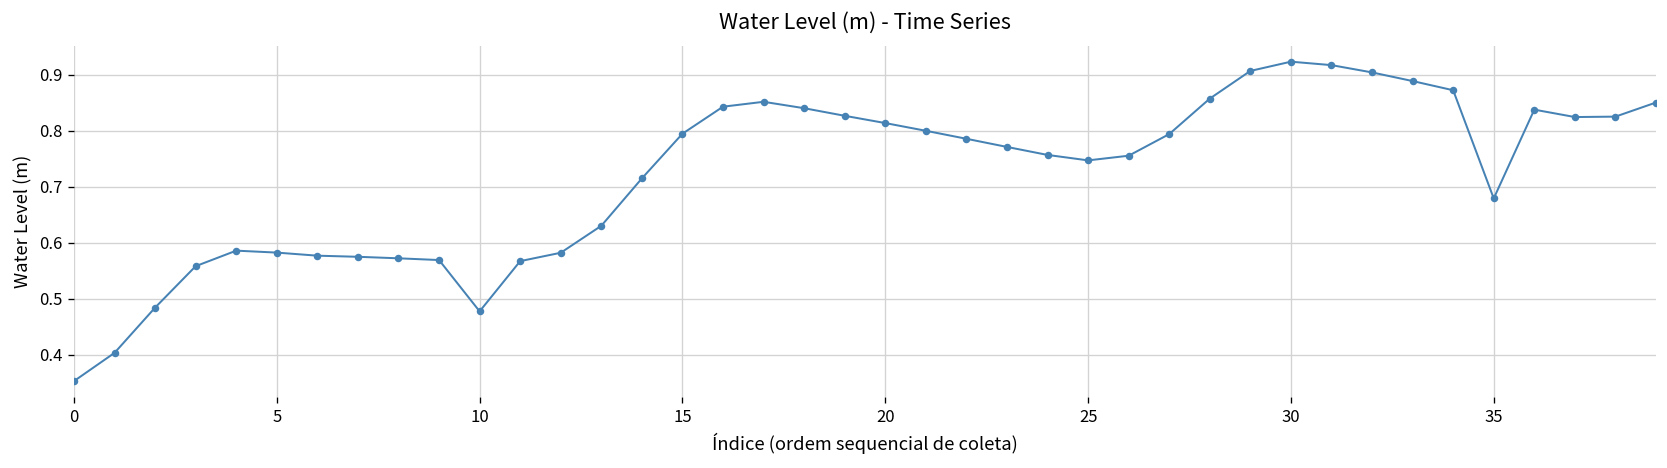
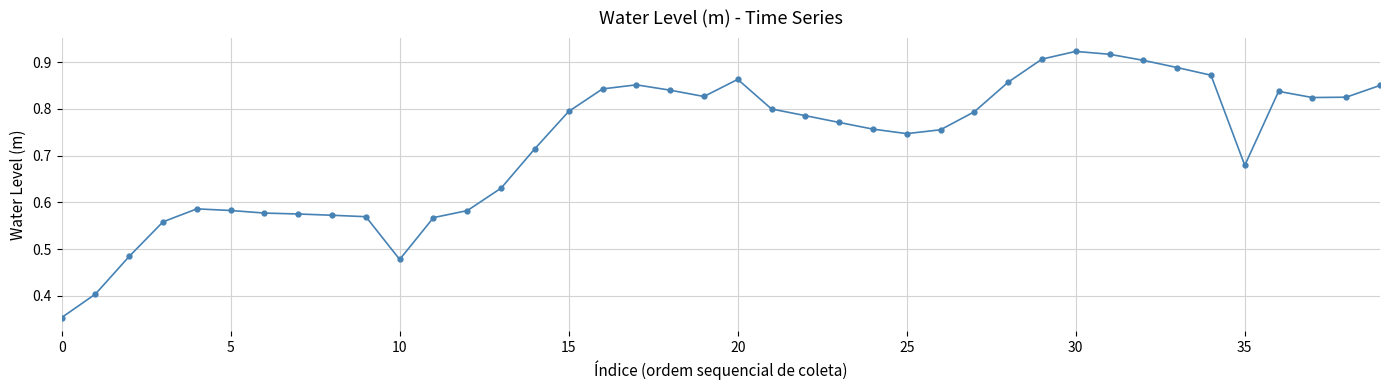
  {
    "0": 0.35,
    "5": 0.58,
    "10": 0.48,
    "15": 0.79,
-   "20": 0.81,
+   "20": 0.86,
    "25": 0.75,
    "30": 0.92,
    "35": 0.68
  }
